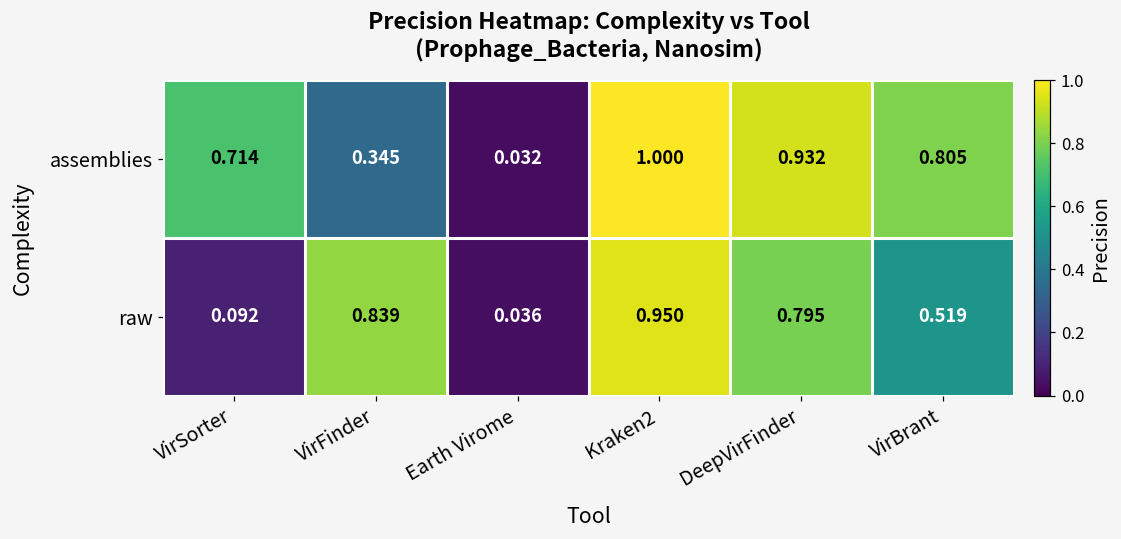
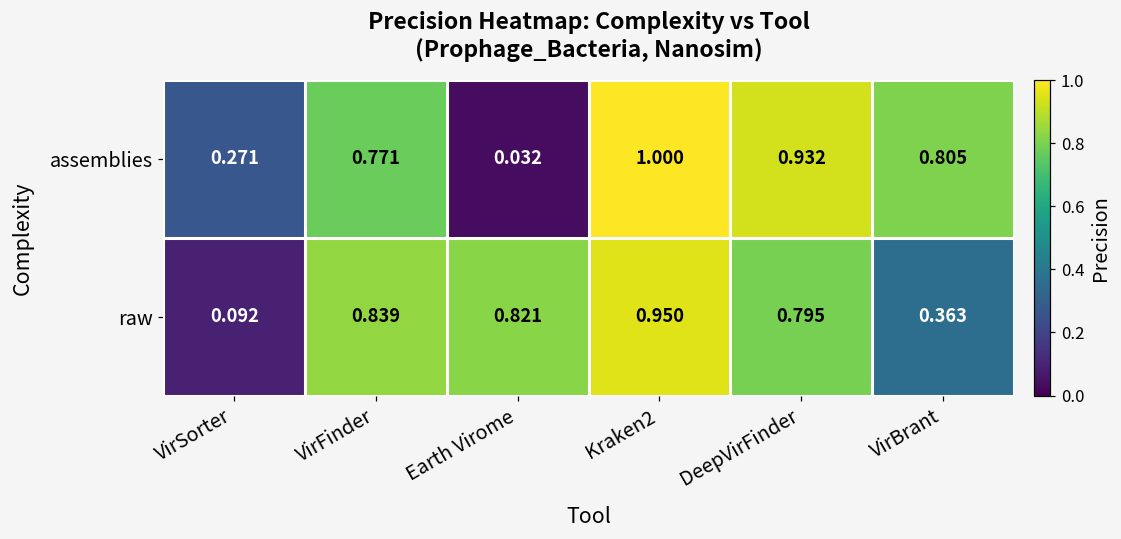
  {
    "assemblies": {
-     "VirSorter": 0.714,
-     "VirFinder": 0.345,
+     "VirSorter": 0.271,
+     "VirFinder": 0.771,
      "Earth Virome": 0.032,
      "Kraken2": 1.000,
      "DeepVirFinder": 0.932,
      "VirBrant": 0.805
    },
    "raw": {
      "VirSorter": 0.092,
      "VirFinder": 0.839,
-     "Earth Virome": 0.036,
+     "Earth Virome": 0.821,
      "Kraken2": 0.950,
      "DeepVirFinder": 0.795,
-     "VirBrant": 0.519
+     "VirBrant": 0.363
    }
  }
